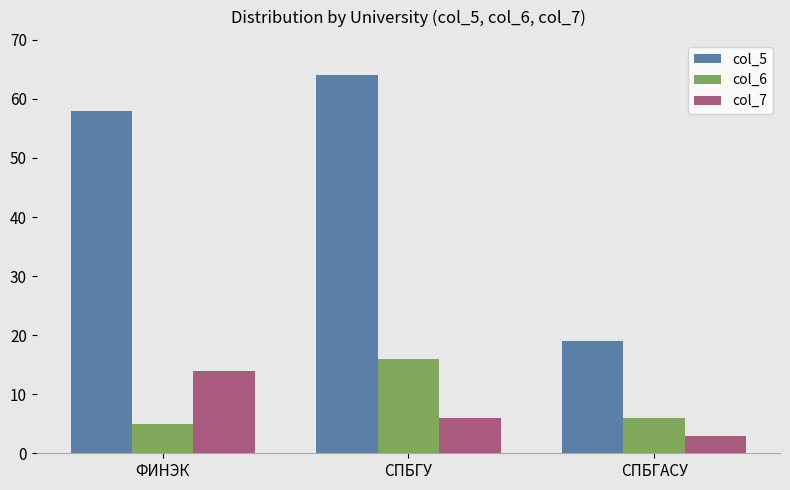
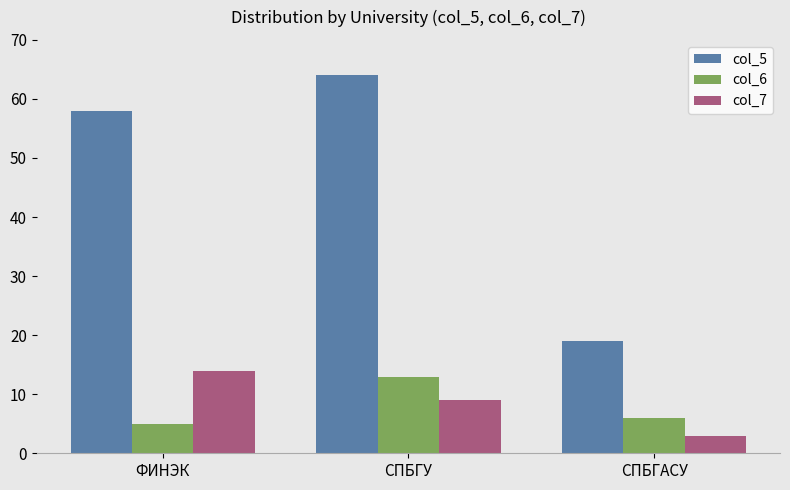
  {
    "col_5": {
      "ФИНЭК": 58,
      "СПБГУ": 64,
      "СПБГАСУ": 19
    },
    "col_6": {
      "ФИНЭК": 5,
-     "СПБГУ": 16,
+     "СПБГУ": 13,
      "СПБГАСУ": 6
    },
    "col_7": {
      "ФИНЭК": 14,
-     "СПБГУ": 6,
+     "СПБГУ": 9,
      "СПБГАСУ": 3
    }
  }
